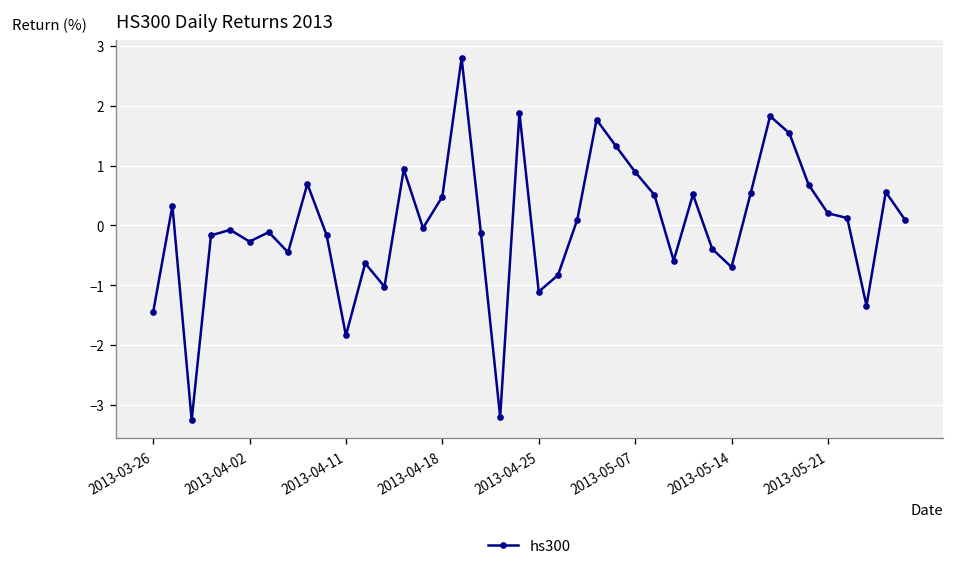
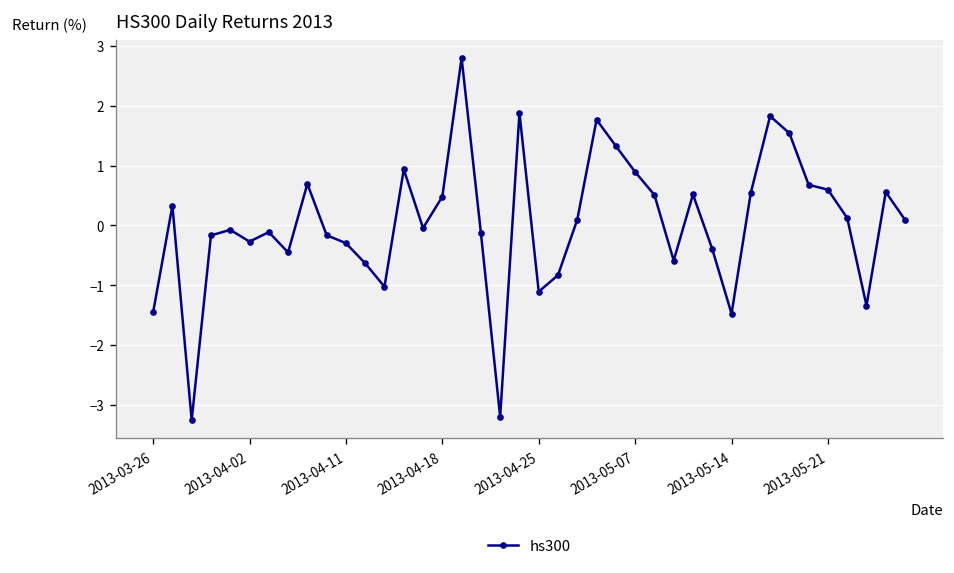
  {
    "2013-03-26": -1.5,
    "2013-04-02": -0.3,
-   "2013-04-11": -1.8,
+   "2013-04-11": -0.3,
    "2013-04-18": 0.5,
    "2013-04-25": -1.1,
    "2013-05-07": 0.9,
-   "2013-05-14": -0.7,
-   "2013-05-21": 0.2
+   "2013-05-14": -1.5,
+   "2013-05-21": 0.6
  }
